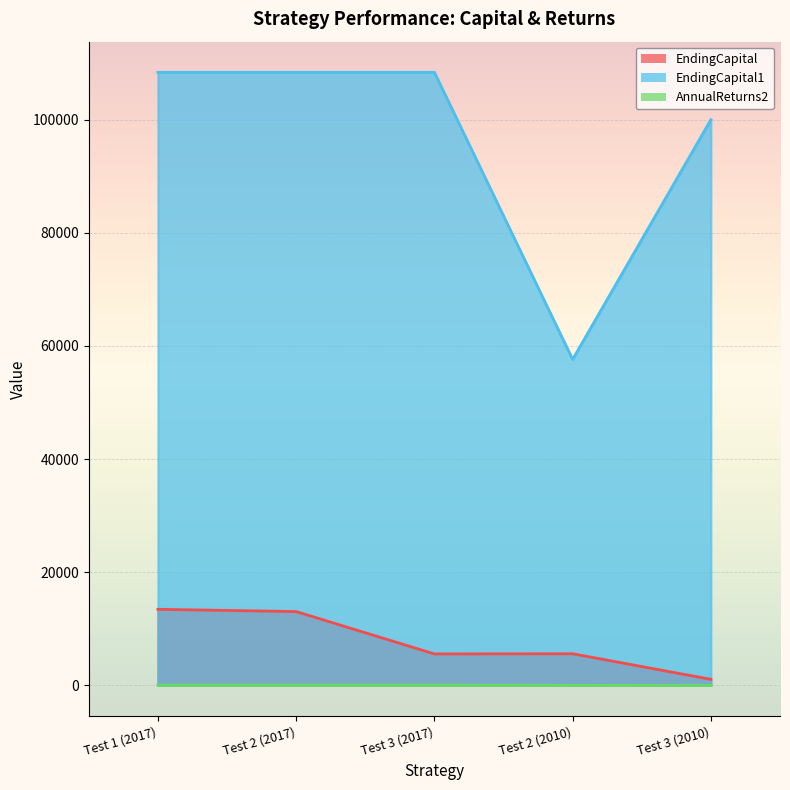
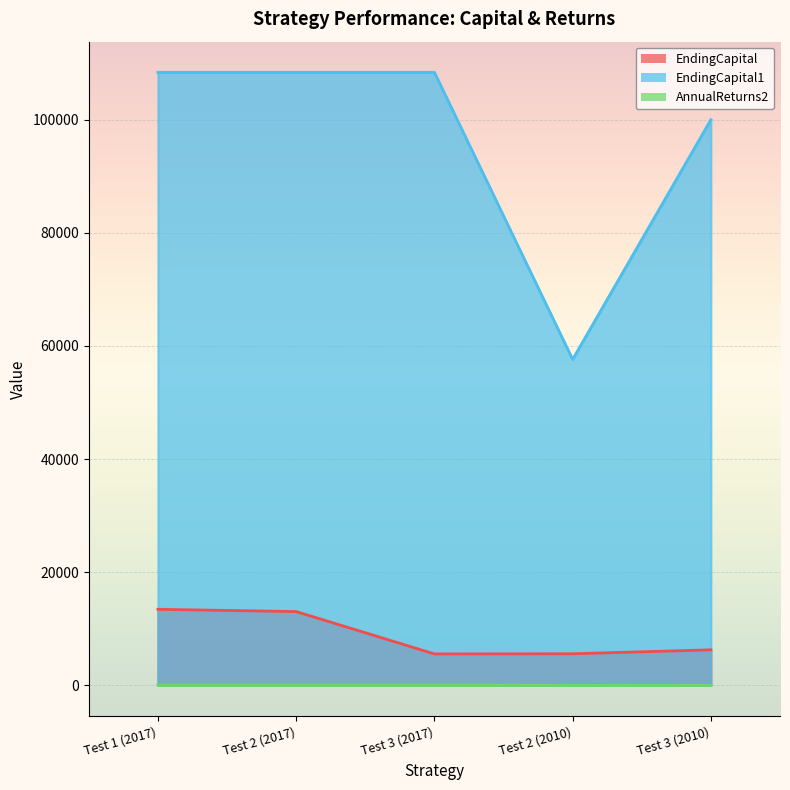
  {
    "EndingCapital": {
      "Test 1 (2017)": 13000,
      "Test 2 (2017)": 13000,
      "Test 3 (2017)": 6000,
      "Test 2 (2010)": 6000,
-     "Test 3 (2010)": 1000
+     "Test 3 (2010)": 6000
    },
    "EndingCapital1": {
      "Test 1 (2017)": 108000,
      "Test 2 (2017)": 108000,
      "Test 3 (2017)": 108000,
      "Test 2 (2010)": 58000,
      "Test 3 (2010)": 100000
    },
    "AnnualReturns2": {
      "Test 1 (2017)": 0,
      "Test 2 (2017)": 0,
      "Test 3 (2017)": 0,
      "Test 2 (2010)": 0,
      "Test 3 (2010)": 0
    }
  }
